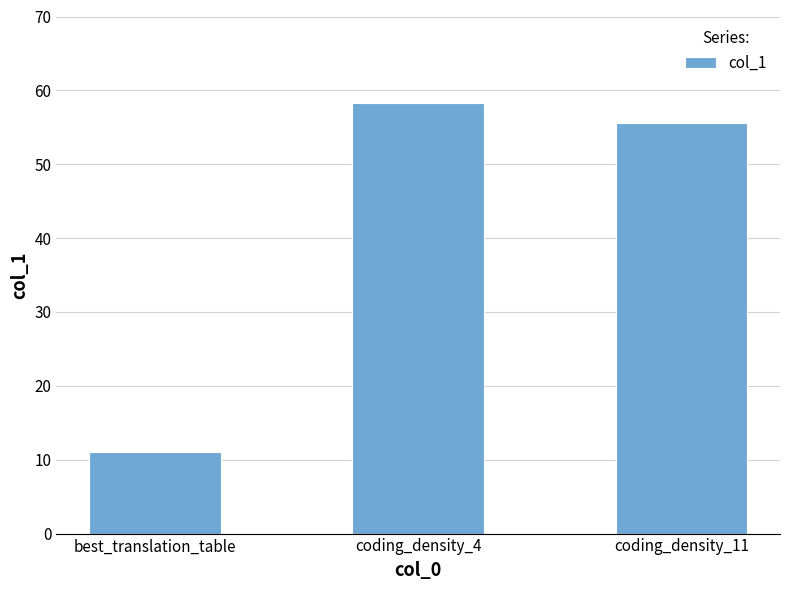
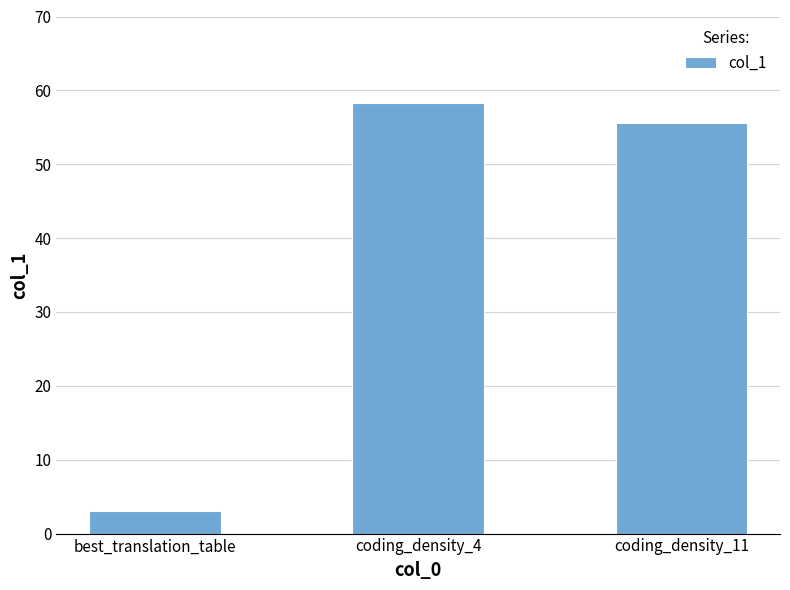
  {
-   "best_translation_table": 11,
+   "best_translation_table": 3,
    "coding_density_4": 58,
    "coding_density_11": 56
  }
